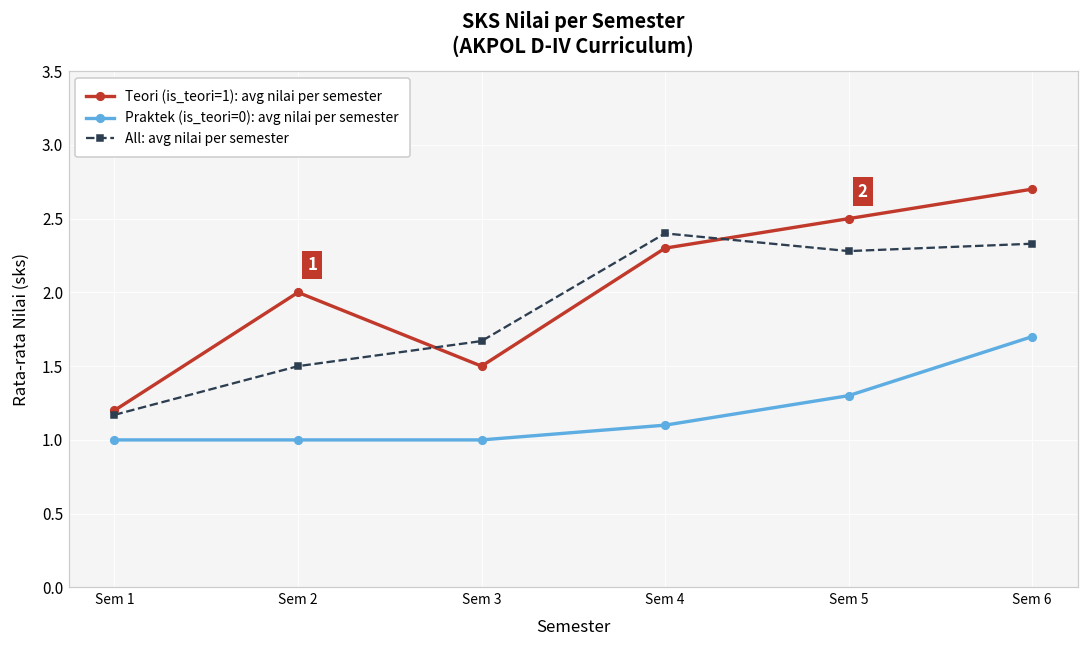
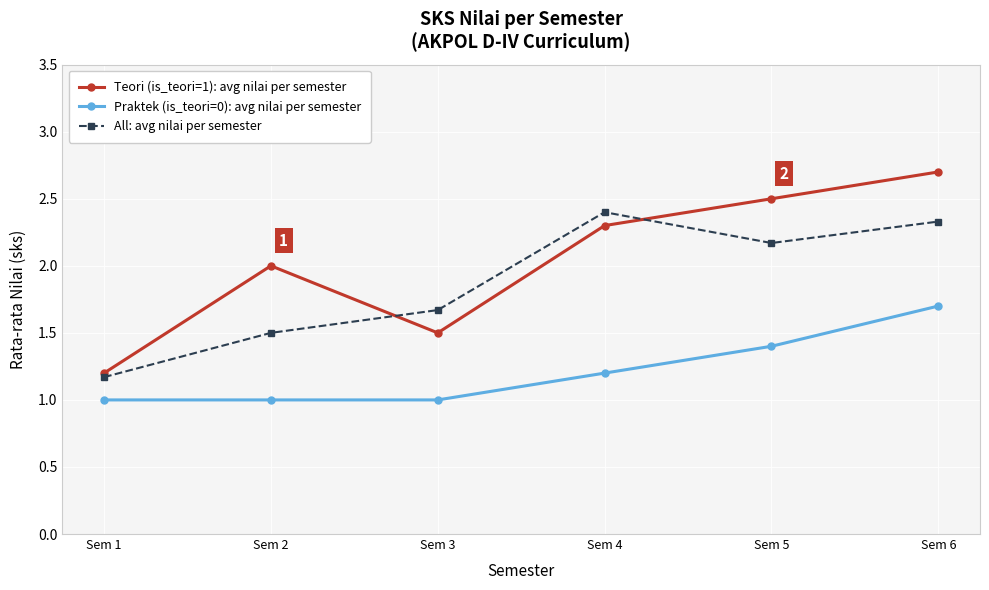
  {
    "Teori (is_teori=1): avg nilai per semester": {
      "Sem 1": 1.20,
      "Sem 3": 1.50,
      "Sem 4": 2.30,
      "Sem 6": 2.70
    },
    "Praktek (is_teori=0): avg nilai per semester": {
      "Sem 1": 1.0,
      "Sem 2": 1.0,
      "Sem 3": 1.0,
-     "Sem 4": 1.1,
-     "Sem 5": 1.3,
+     "Sem 4": 1.2,
+     "Sem 5": 1.4,
      "Sem 6": 1.7
    },
    "All: avg nilai per semester": {
      "Sem 1": 1.17,
      "Sem 2": 1.50,
      "Sem 3": 1.67,
      "Sem 4": 2.40,
-     "Sem 5": 2.28,
+     "Sem 5": 2.17,
      "Sem 6": 2.33
    }
  }
